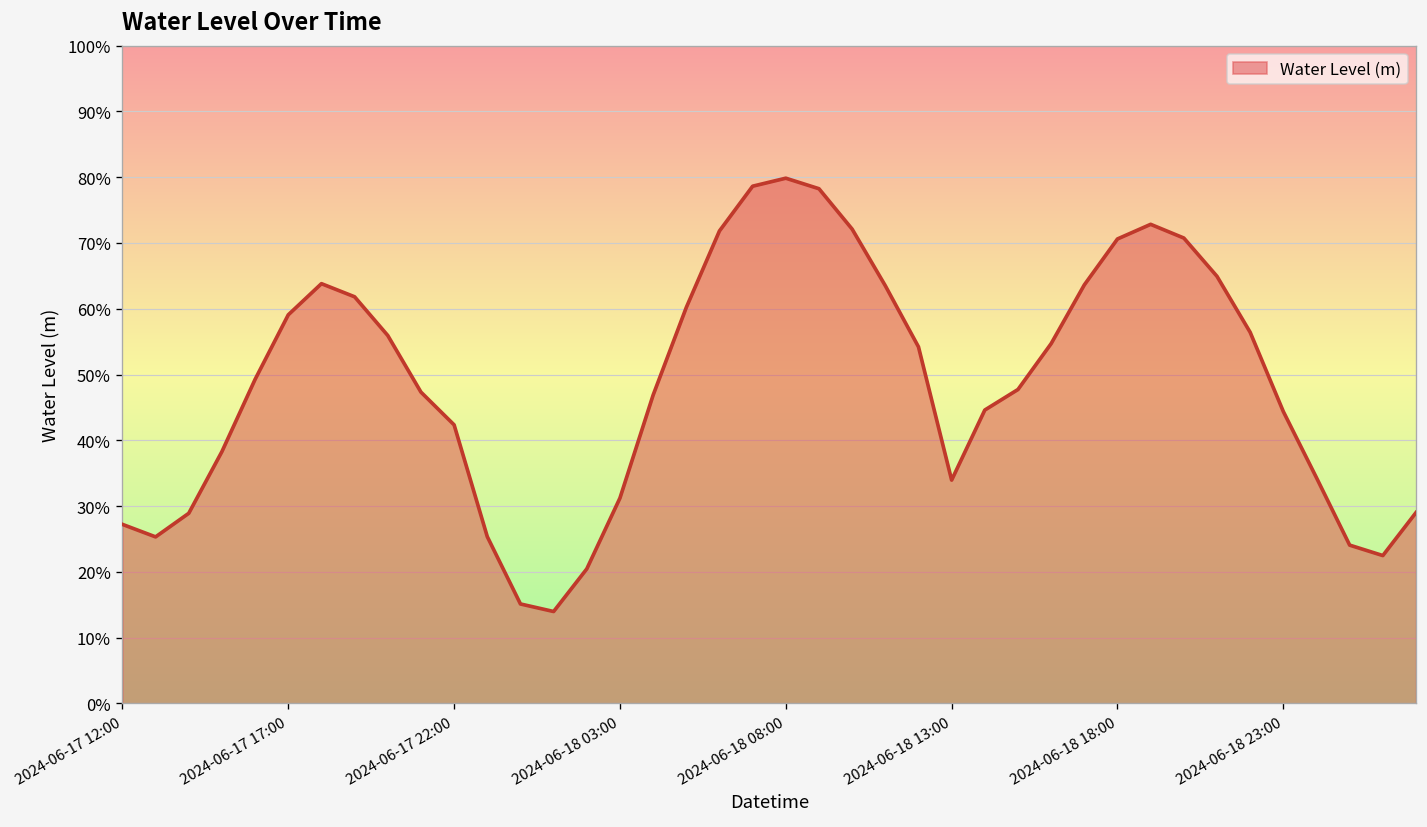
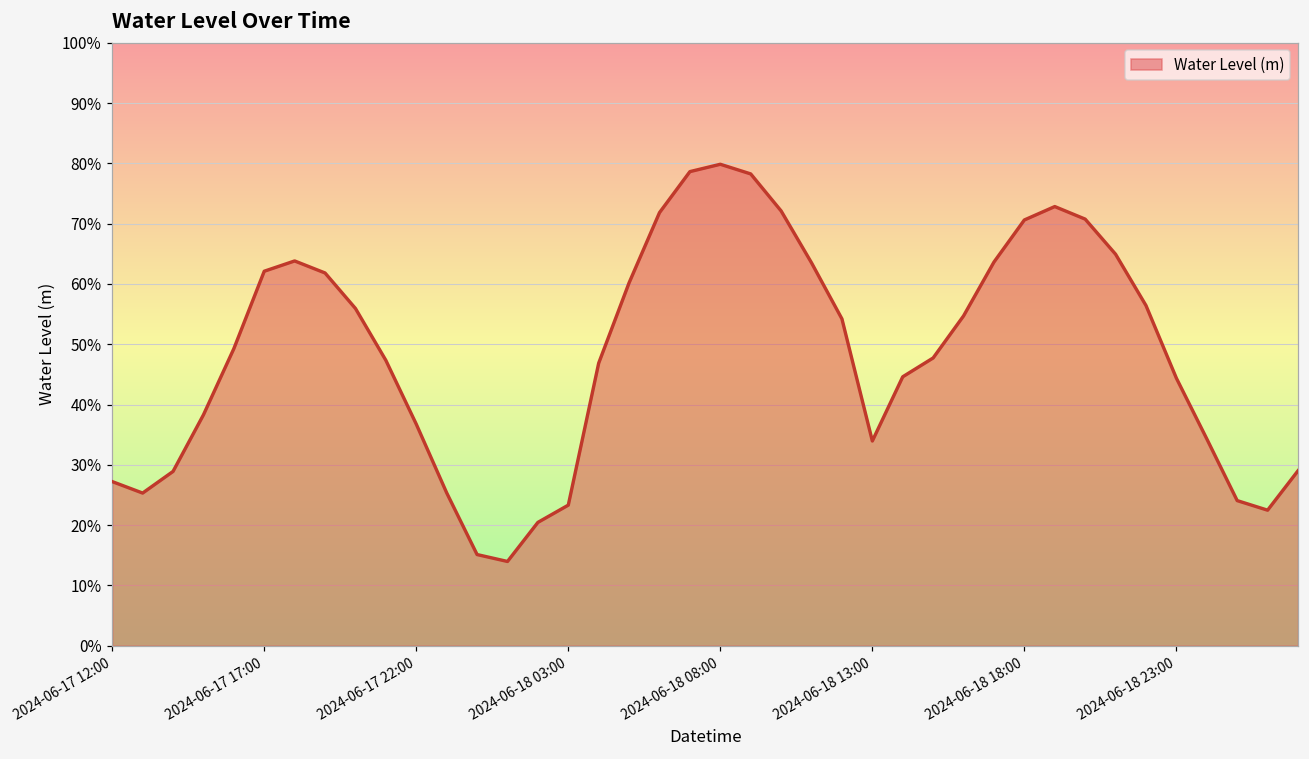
  {
    "2024-06-17 12:00": "27%",
-   "2024-06-17 17:00": "59%",
-   "2024-06-17 22:00": "42%",
-   "2024-06-18 03:00": "31%",
+   "2024-06-17 17:00": "62%",
+   "2024-06-17 22:00": "37%",
+   "2024-06-18 03:00": "23%",
    "2024-06-18 08:00": "80%",
    "2024-06-18 13:00": "34%",
    "2024-06-18 18:00": "71%",
    "2024-06-18 23:00": "44%"
  }
